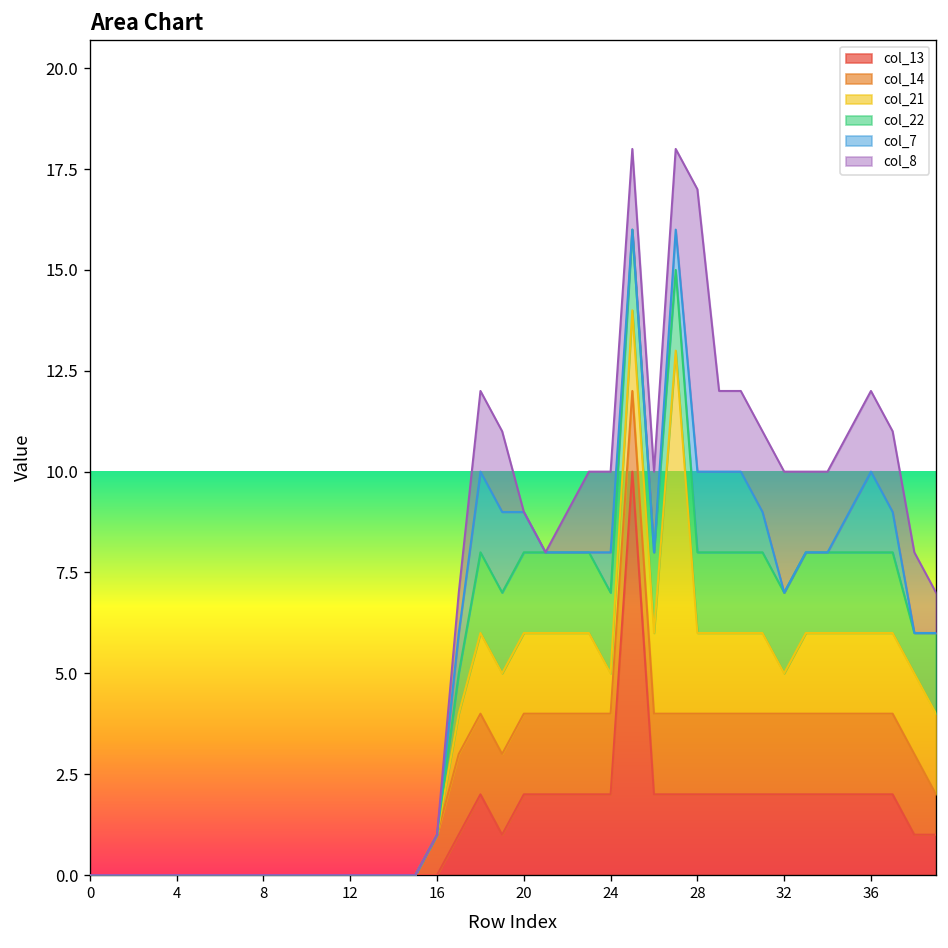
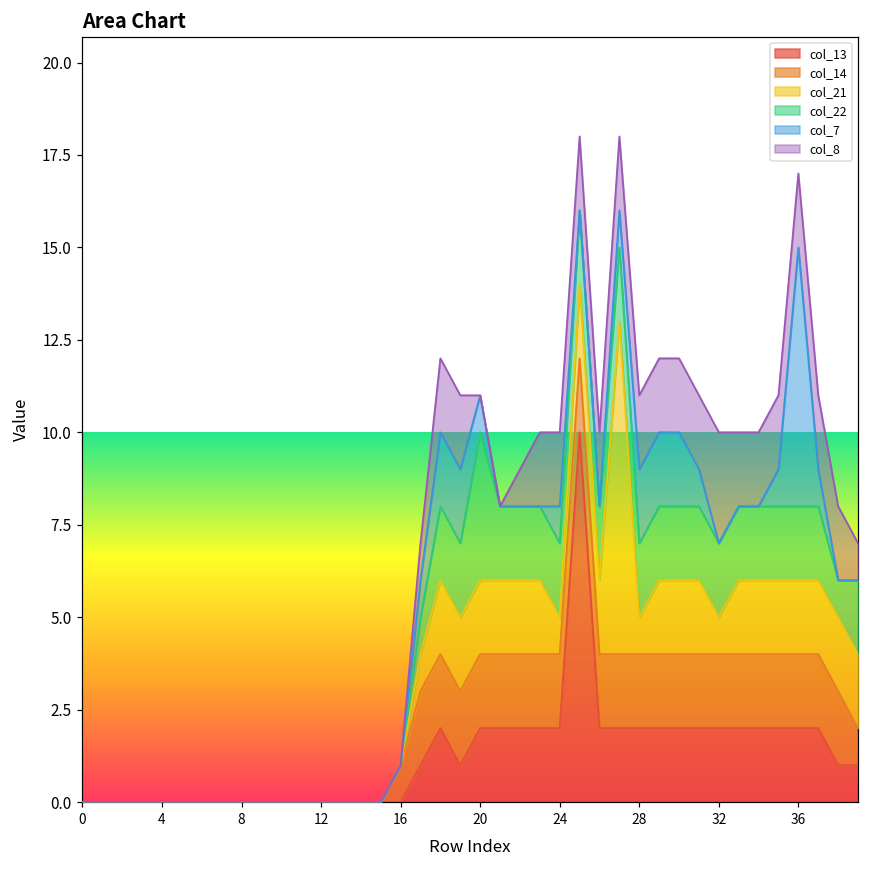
  {
    "col_21": {
      "20": 2,
      "24": 1,
-     "28": 2,
+     "28": 1,
      "32": 1,
      "36": 2
    },
    "col_22": {
-     "20": 2,
+     "20": 4,
      "24": 2,
      "28": 2,
      "36": 2
    },
    "col_7": {
      "24": 1,
      "28": 2,
-     "36": 2
+     "36": 7
    },
    "col_8": {
      "24": 2,
-     "28": 7,
+     "28": 2,
      "32": 3,
      "36": 2
    }
  }
